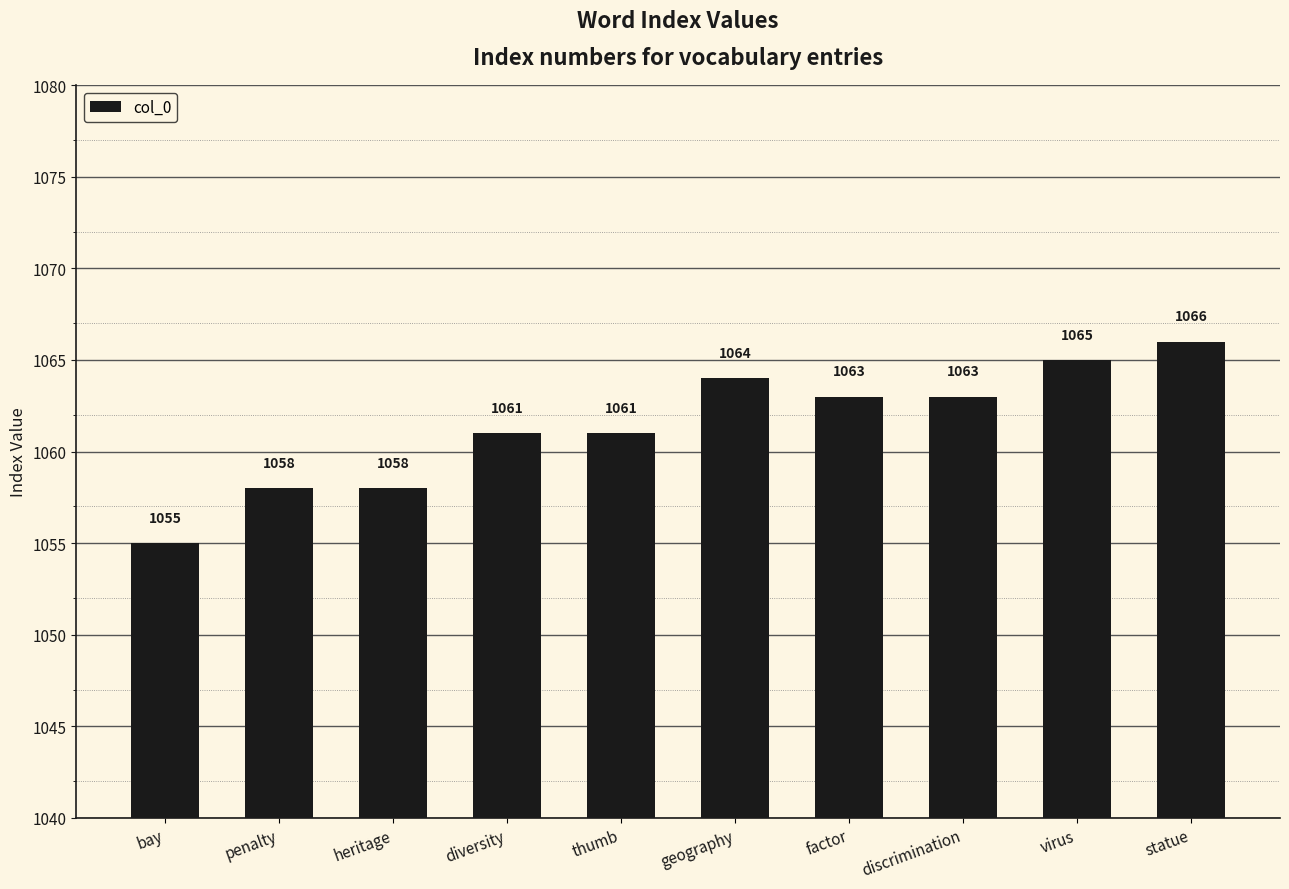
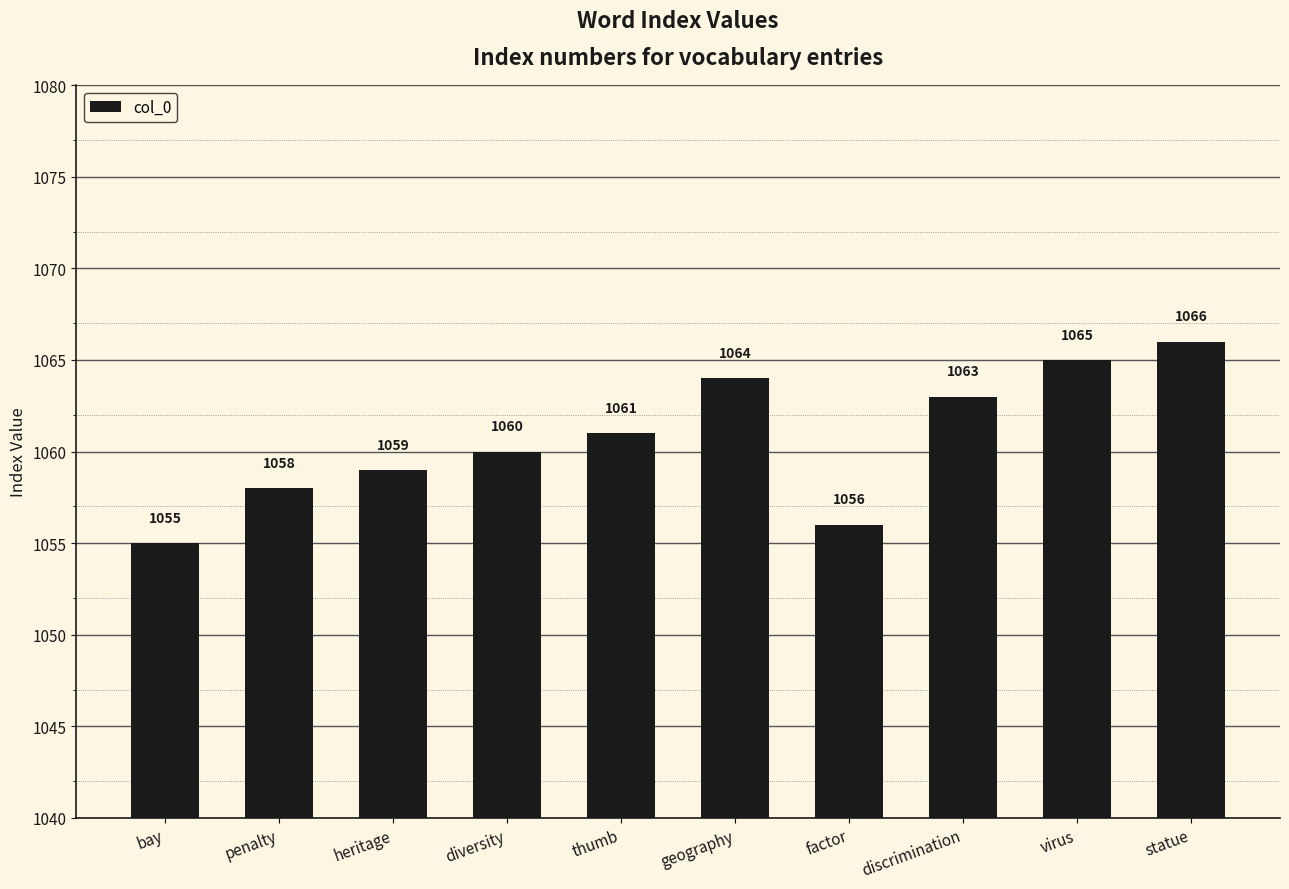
  {
    "bay": 1055,
    "penalty": 1058,
-   "heritage": 1058,
-   "diversity": 1061,
+   "heritage": 1059,
+   "diversity": 1060,
    "thumb": 1061,
    "geography": 1064,
-   "factor": 1063,
+   "factor": 1056,
    "discrimination": 1063,
    "virus": 1065,
    "statue": 1066
  }
